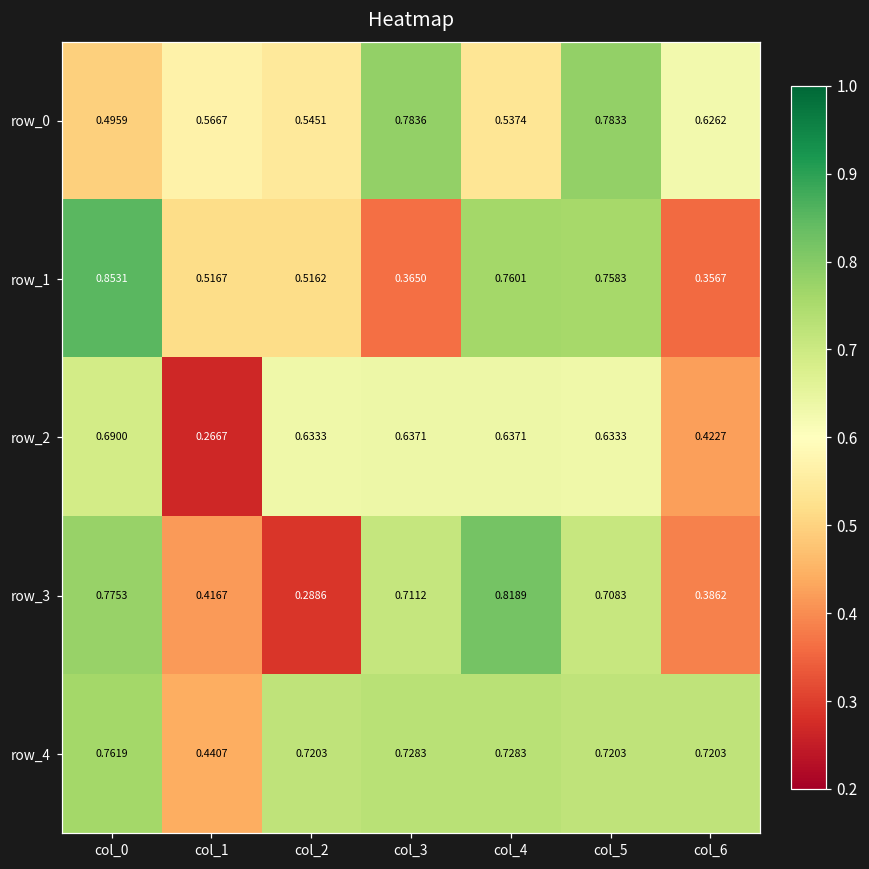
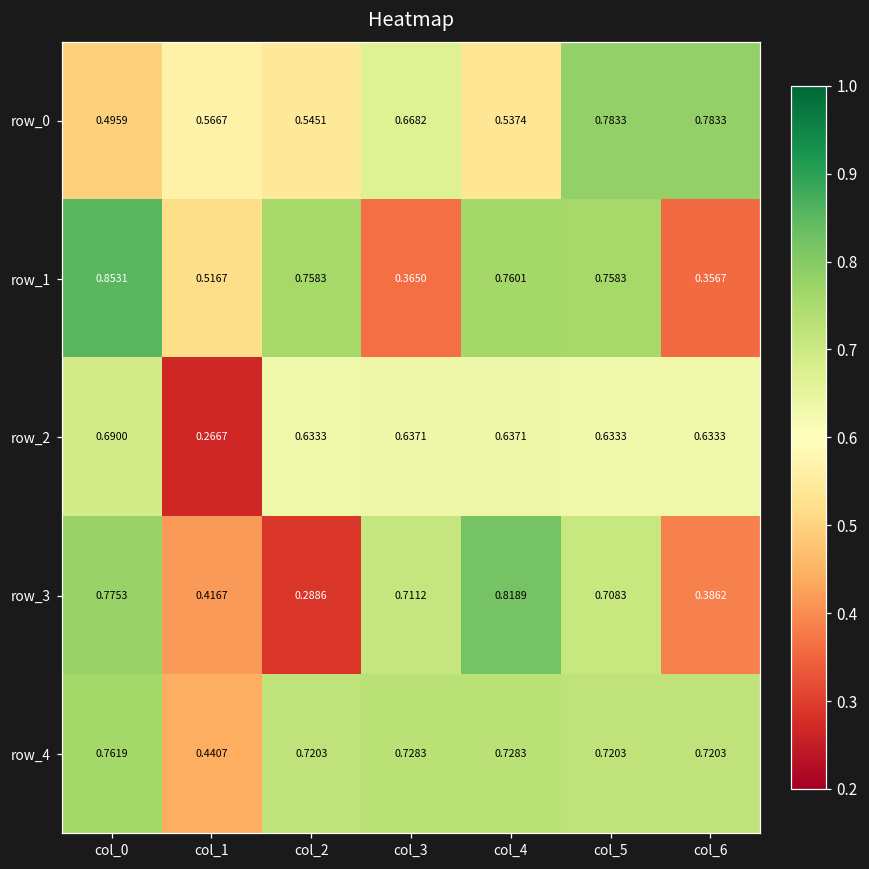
  {
    "row_0": {
      "col_0": 0.4959,
      "col_1": 0.5667,
      "col_2": 0.5451,
-     "col_3": 0.7836,
+     "col_3": 0.6682,
      "col_4": 0.5374,
      "col_5": 0.7833,
-     "col_6": 0.6262
+     "col_6": 0.7833
    },
    "row_1": {
      "col_0": 0.8531,
      "col_1": 0.5167,
-     "col_2": 0.5162,
+     "col_2": 0.7583,
      "col_3": 0.3650,
      "col_4": 0.7601,
      "col_5": 0.7583,
      "col_6": 0.3567
    },
    "row_2": {
      "col_0": 0.6900,
      "col_1": 0.2667,
      "col_2": 0.6333,
      "col_3": 0.6371,
      "col_4": 0.6371,
      "col_5": 0.6333,
-     "col_6": 0.4227
+     "col_6": 0.6333
    },
    "row_3": {
      "col_0": 0.7753,
      "col_1": 0.4167,
      "col_2": 0.2886,
      "col_3": 0.7112,
      "col_4": 0.8189,
      "col_5": 0.7083,
      "col_6": 0.3862
    },
    "row_4": {
      "col_0": 0.7619,
      "col_1": 0.4407,
      "col_2": 0.7203,
      "col_3": 0.7283,
      "col_4": 0.7283,
      "col_5": 0.7203,
      "col_6": 0.7203
    }
  }
